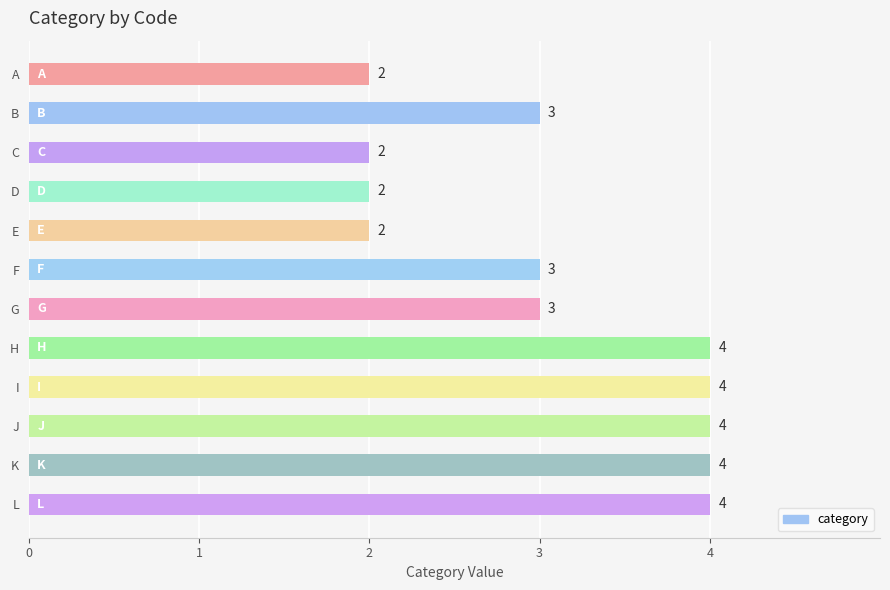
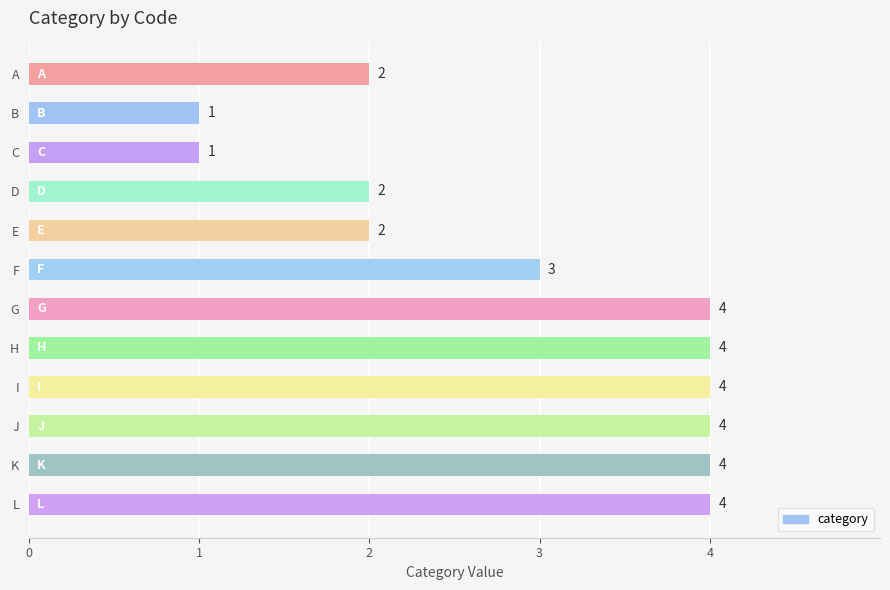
  {
    "A": 2,
-   "B": 3,
-   "C": 2,
+   "B": 1,
+   "C": 1,
    "D": 2,
    "E": 2,
    "F": 3,
-   "G": 3,
+   "G": 4,
    "H": 4,
    "I": 4,
    "J": 4,
    "K": 4,
    "L": 4
  }
